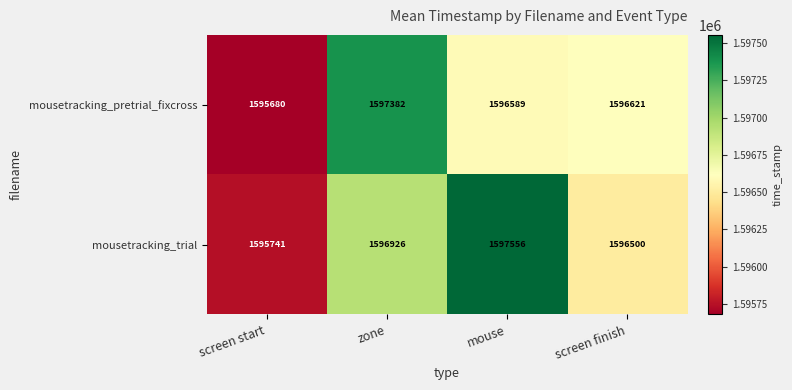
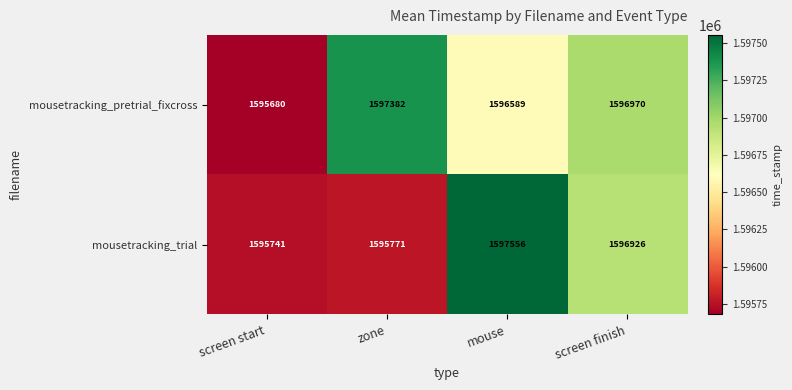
  {
    "mousetracking_pretrial_fixcross": {
      "screen start": 1595680,
      "zone": 1597382,
      "mouse": 1596589,
-     "screen finish": 1596621
+     "screen finish": 1596970
    },
    "mousetracking_trial": {
      "screen start": 1595741,
-     "zone": 1596926,
+     "zone": 1595771,
      "mouse": 1597556,
-     "screen finish": 1596500
+     "screen finish": 1596926
    }
  }
